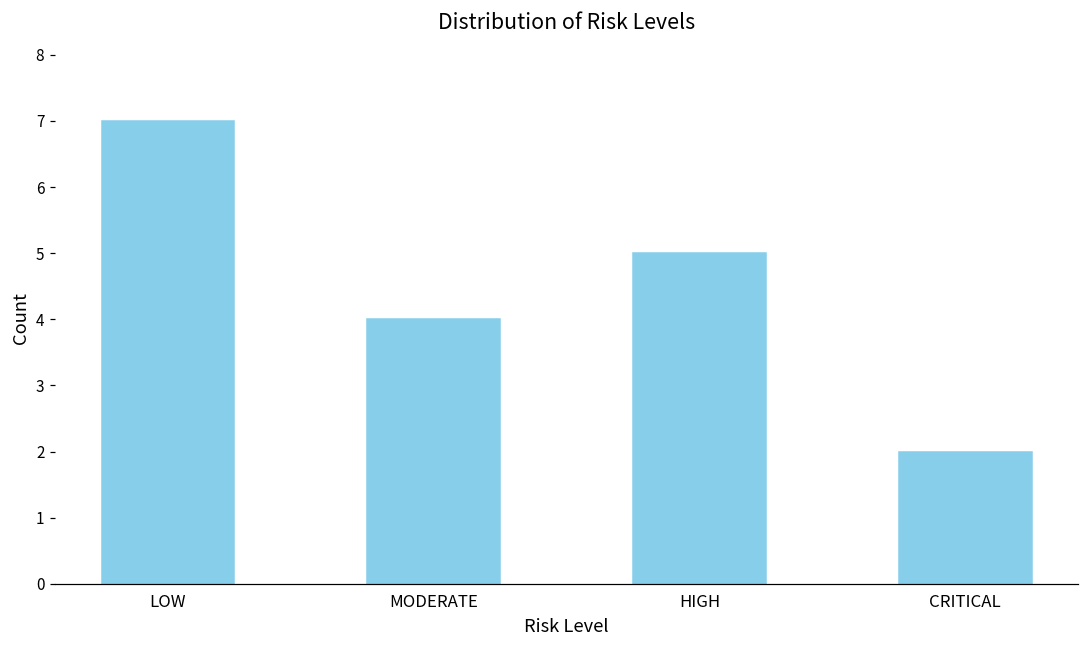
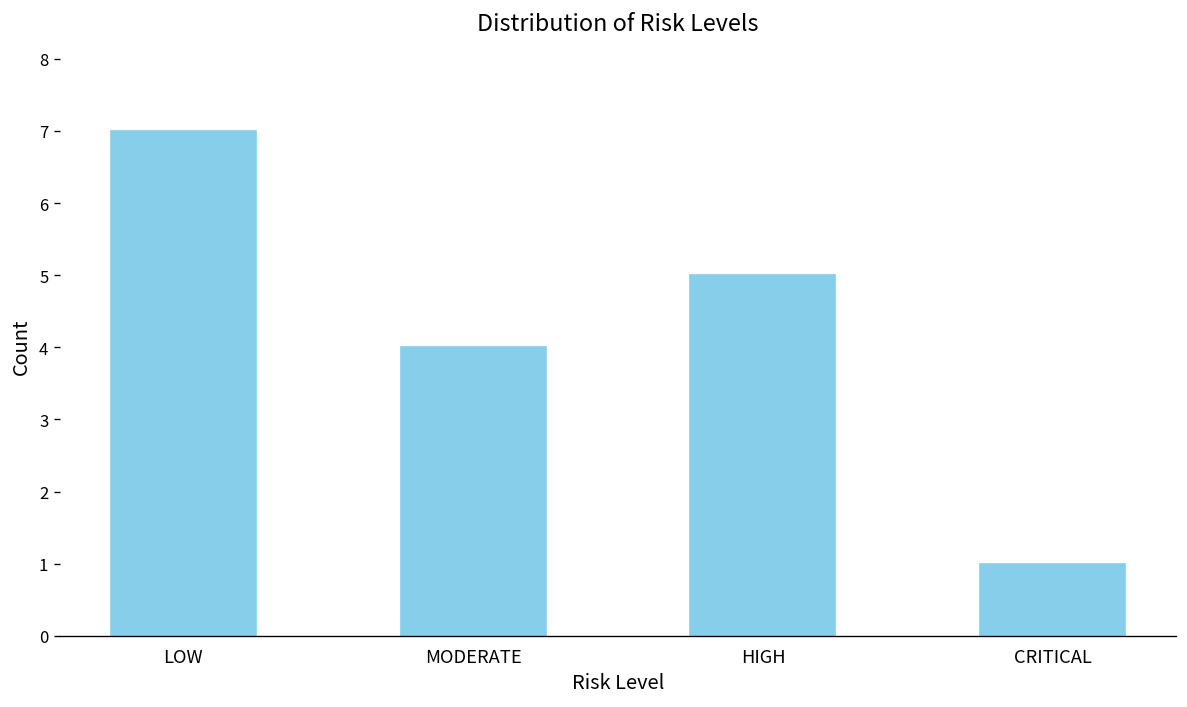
  {
    "LOW": 7,
    "MODERATE": 4,
    "HIGH": 5,
-   "CRITICAL": 2
+   "CRITICAL": 1
  }
